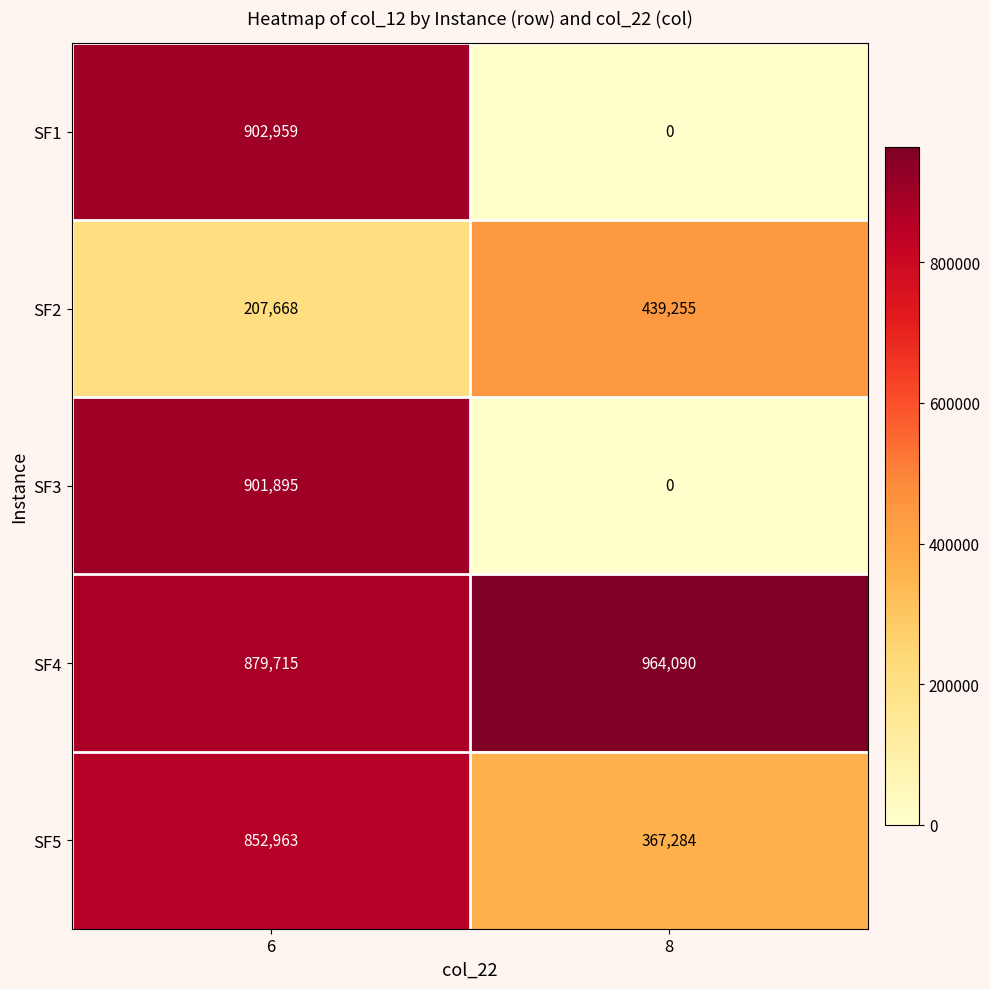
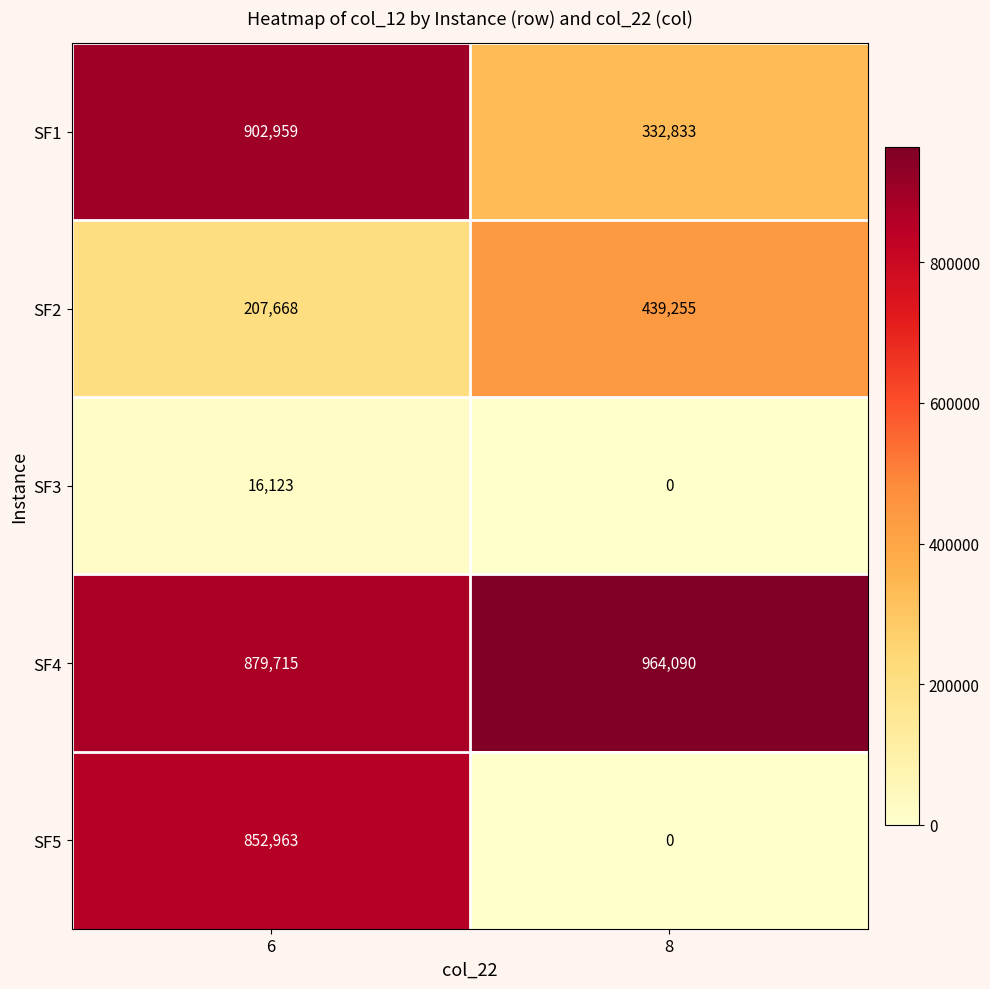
  {
    "SF1": {
      "6": "902,959",
-     "8": "0"
+     "8": "332,833"
    },
    "SF2": {
      "6": "207,668",
      "8": "439,255"
    },
    "SF3": {
-     "6": "901,895",
+     "6": "16,123",
      "8": "0"
    },
    "SF4": {
      "6": "879,715",
      "8": "964,090"
    },
    "SF5": {
      "6": "852,963",
-     "8": "367,284"
+     "8": "0"
    }
  }
